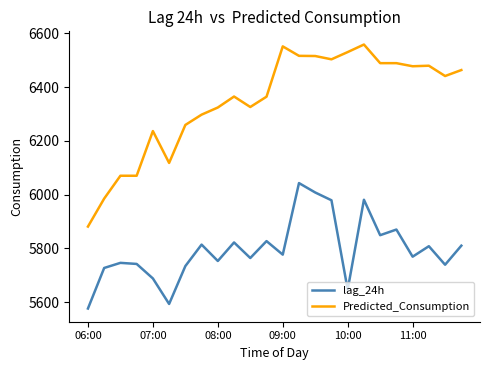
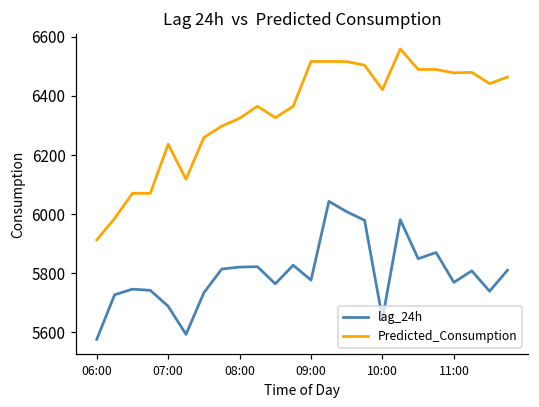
  {
    "lag_24h": {
      "06:00": 5580,
      "07:00": 5690,
-     "08:00": 5750,
+     "08:00": 5820,
      "09:00": 5780,
      "11:00": 5770
    },
    "Predicted_Consumption": {
-     "06:00": 5880,
+     "06:00": 5910,
      "07:00": 6240,
      "08:00": 6320,
-     "09:00": 6550,
-     "10:00": 6530,
+     "09:00": 6520,
+     "10:00": 6420,
      "11:00": 6480
    }
  }
